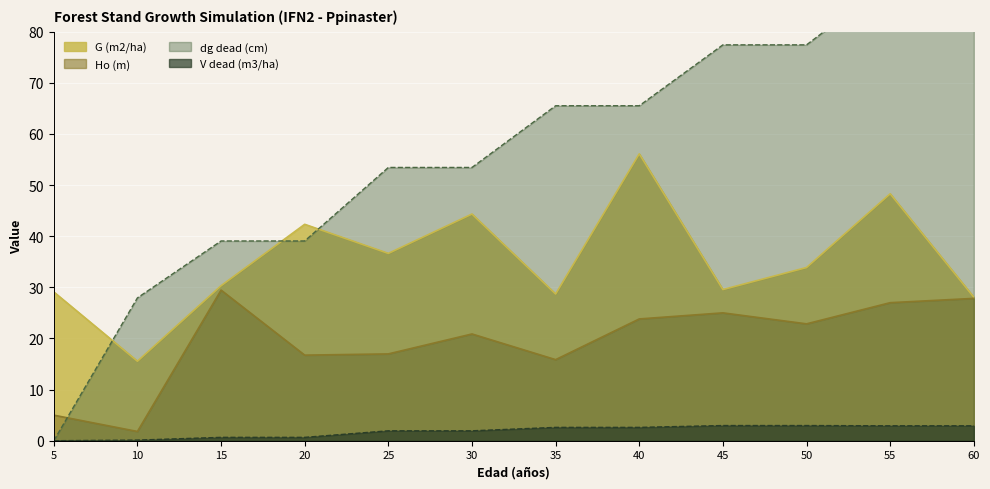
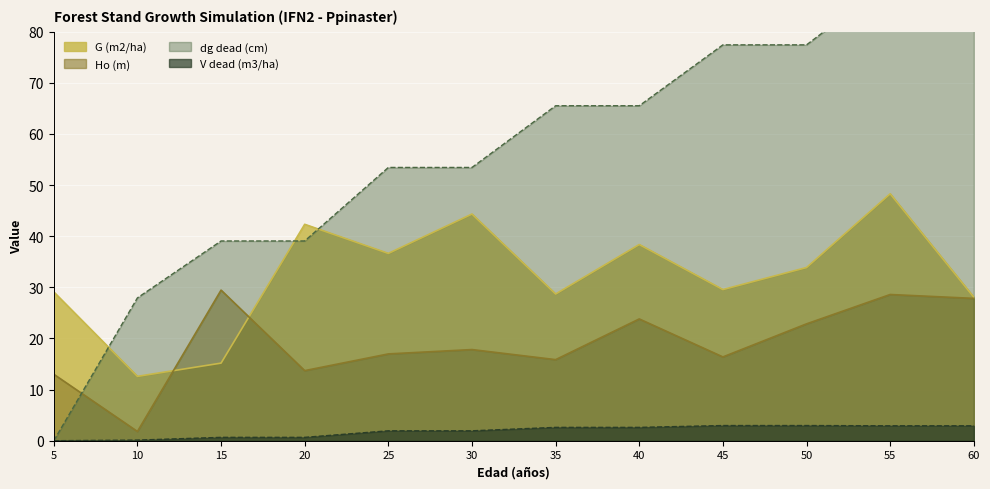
  {
    "G (m2/ha)": {
      "5": 29,
-     "10": 16,
-     "15": 30,
+     "10": 13,
+     "15": 15,
      "20": 42,
      "25": 37,
      "30": 44,
      "35": 29,
-     "40": 56,
+     "40": 38,
      "45": 30,
      "50": 34,
      "55": 48
    },
    "Ho (m)": {
-     "5": 5,
+     "5": 13,
      "10": 2,
      "15": 29,
-     "20": 17,
+     "20": 14,
      "25": 17,
-     "30": 21,
+     "30": 18,
      "35": 16,
      "40": 24,
-     "45": 25,
+     "45": 16,
      "50": 23,
-     "55": 27
+     "55": 29
    }
  }
